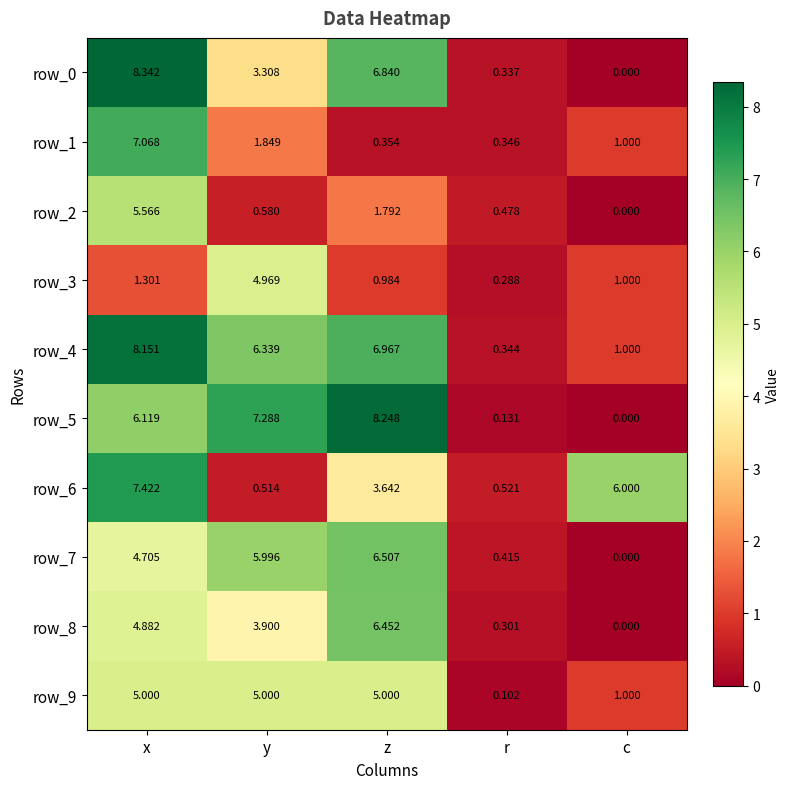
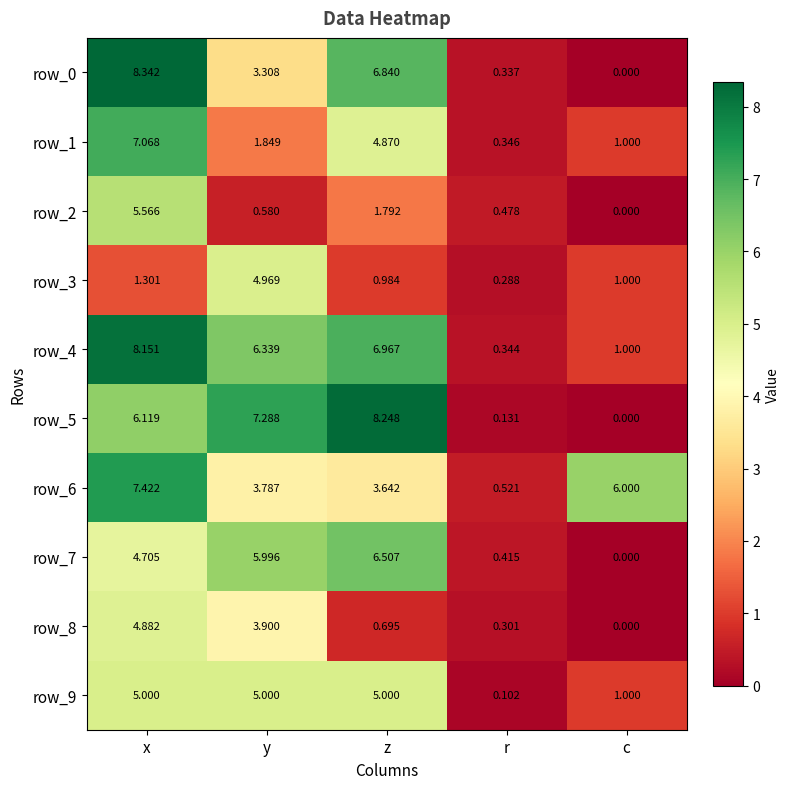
  {
    "row_0": {
      "x": 8.342,
      "y": 3.308,
      "z": 6.840,
      "r": 0.337,
      "c": 0.000
    },
    "row_1": {
      "x": 7.068,
      "y": 1.849,
-     "z": 0.354,
+     "z": 4.870,
      "r": 0.346,
      "c": 1.000
    },
    "row_2": {
      "x": 5.566,
      "y": 0.580,
      "z": 1.792,
      "r": 0.478,
      "c": 0.000
    },
    "row_3": {
      "x": 1.301,
      "y": 4.969,
      "z": 0.984,
      "r": 0.288,
      "c": 1.000
    },
    "row_4": {
      "x": 8.151,
      "y": 6.339,
      "z": 6.967,
      "r": 0.344,
      "c": 1.000
    },
    "row_5": {
      "x": 6.119,
      "y": 7.288,
      "z": 8.248,
      "r": 0.131,
      "c": 0.000
    },
    "row_6": {
      "x": 7.422,
-     "y": 0.514,
+     "y": 3.787,
      "z": 3.642,
      "r": 0.521,
      "c": 6.000
    },
    "row_7": {
      "x": 4.705,
      "y": 5.996,
      "z": 6.507,
      "r": 0.415,
      "c": 0.000
    },
    "row_8": {
      "x": 4.882,
      "y": 3.900,
-     "z": 6.452,
+     "z": 0.695,
      "r": 0.301,
      "c": 0.000
    },
    "row_9": {
      "x": 5.000,
      "y": 5.000,
      "z": 5.000,
      "r": 0.102,
      "c": 1.000
    }
  }
